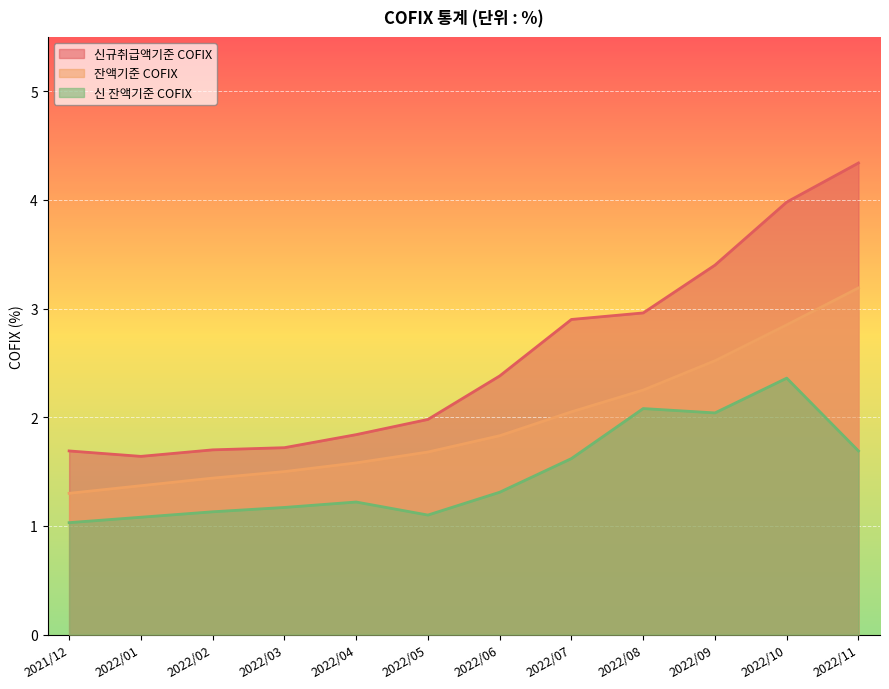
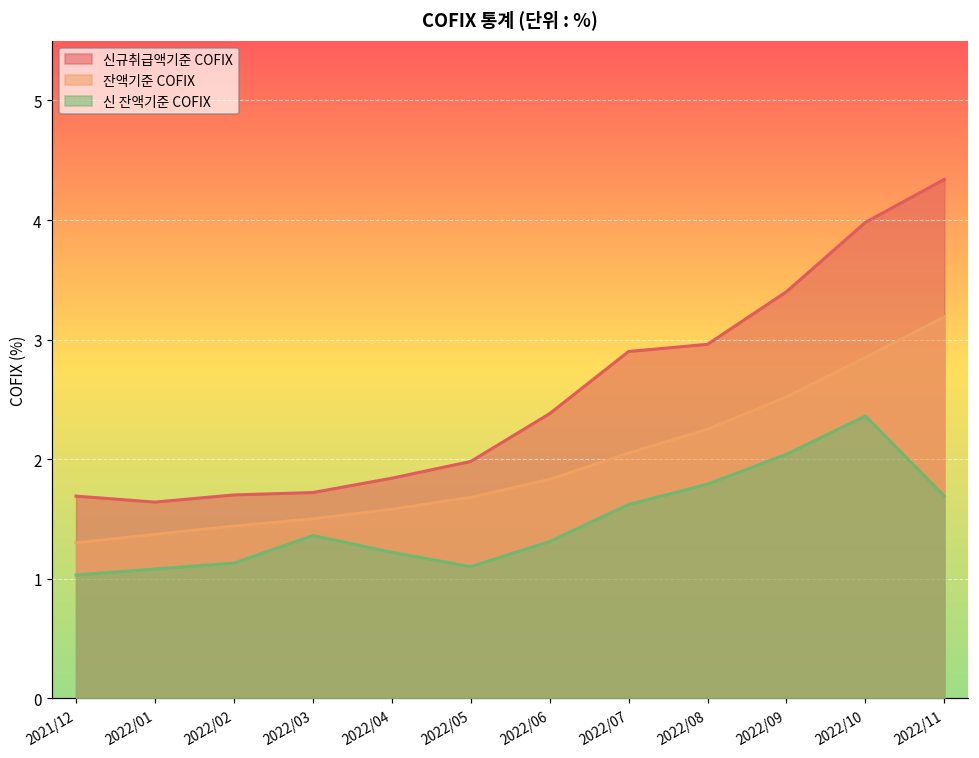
  {
    "신 잔액기준 COFIX": {
      "2021/12": 1.03,
      "2022/01": 1.08,
      "2022/02": 1.13,
-     "2022/03": 1.17,
+     "2022/03": 1.36,
      "2022/04": 1.22,
      "2022/05": 1.10,
      "2022/06": 1.31,
      "2022/07": 1.62,
-     "2022/08": 2.08,
+     "2022/08": 1.79,
      "2022/09": 2.04,
      "2022/10": 2.36,
      "2022/11": 1.69
    }
  }
